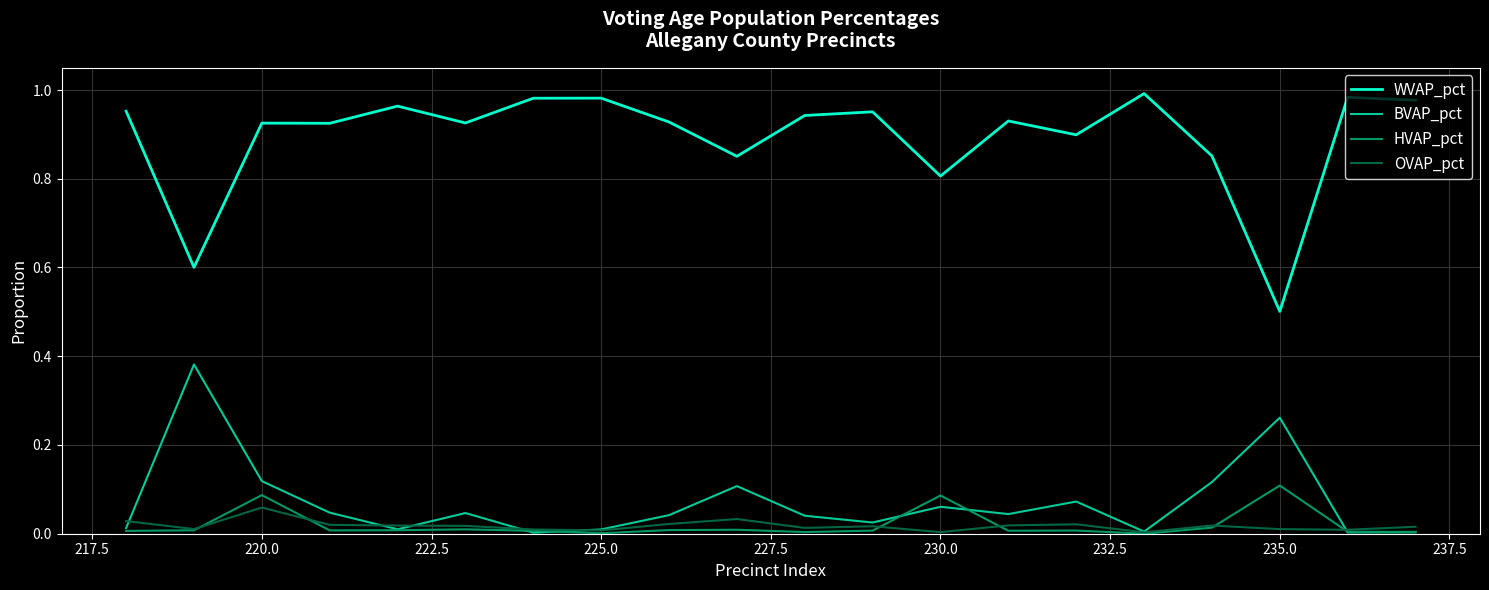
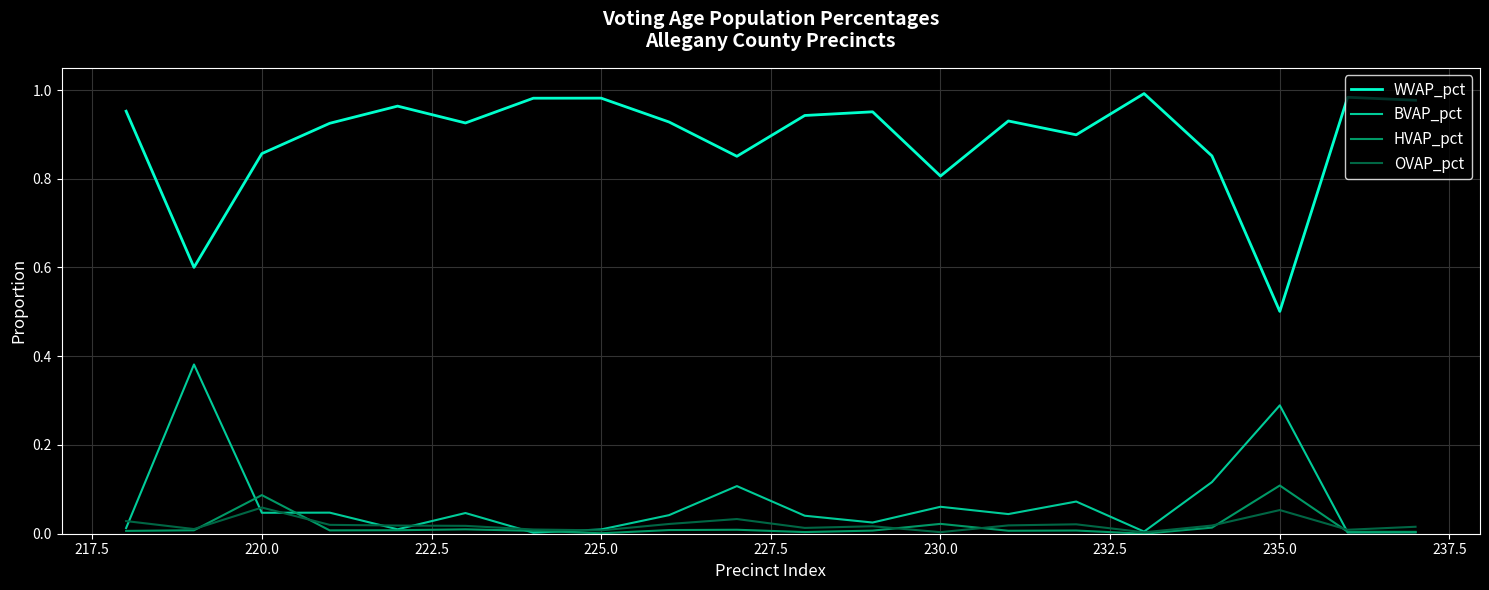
  {
    "WVAP_pct": {
-     "220.0": 0.93,
+     "220.0": 0.86,
      "225.0": 0.98,
      "230.0": 0.81,
      "235.0": 0.50
    },
    "BVAP_pct": {
-     "220.0": 0.12,
+     "220.0": 0.05,
      "230.0": 0.06,
-     "235.0": 0.26
+     "235.0": 0.29
    },
    "HVAP_pct": {
      "220.0": 0.09,
      "225.0": 0.00,
-     "230.0": 0.09,
+     "230.0": 0.02,
      "235.0": 0.11
    },
    "OVAP_pct": {
      "220.0": 0.06,
      "230.0": 0.00,
-     "235.0": 0.01
+     "235.0": 0.05
    }
  }
